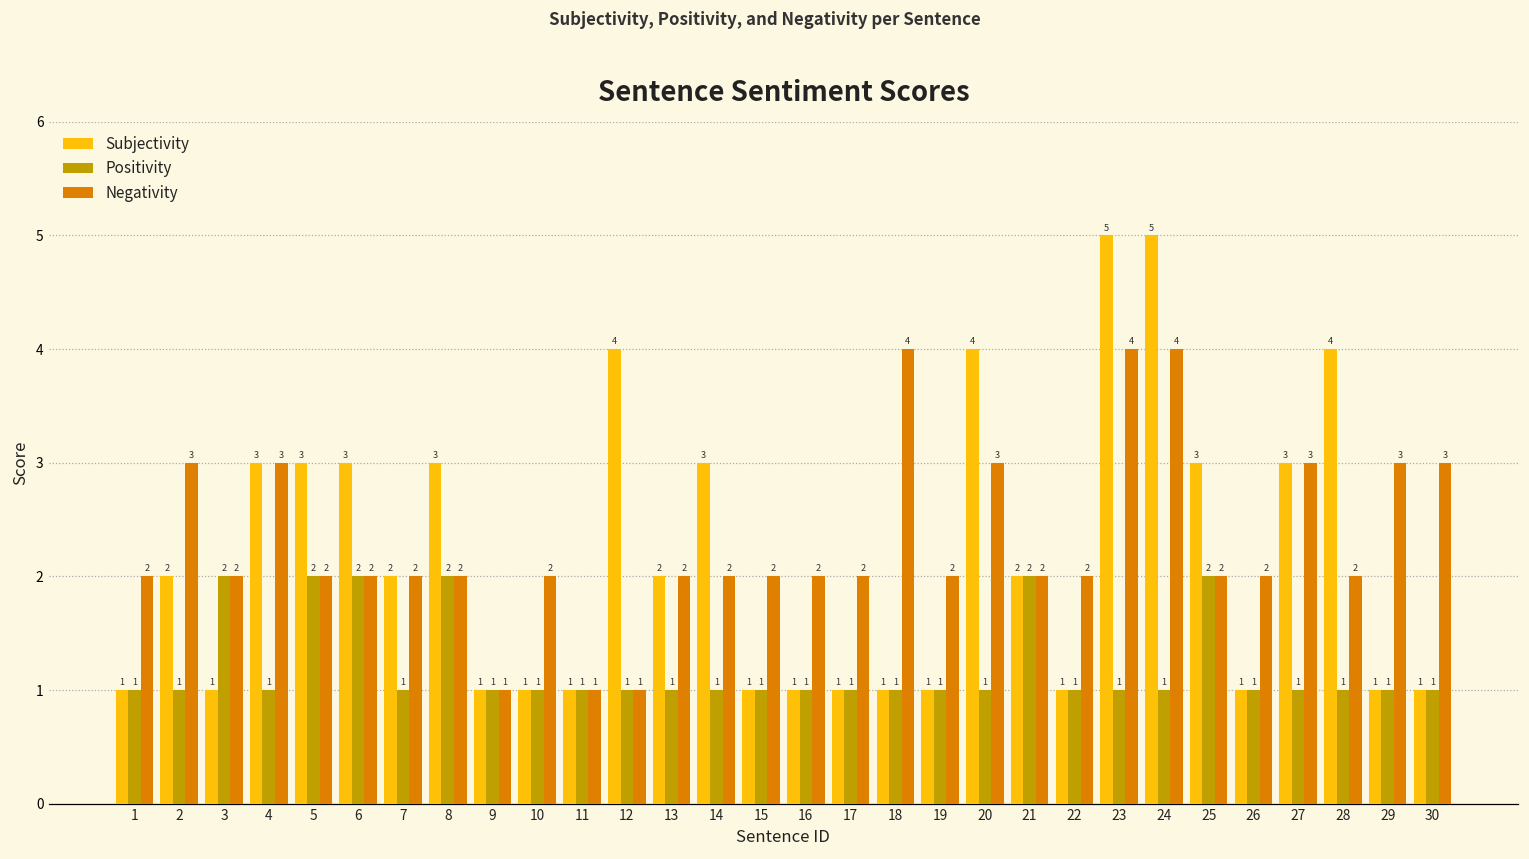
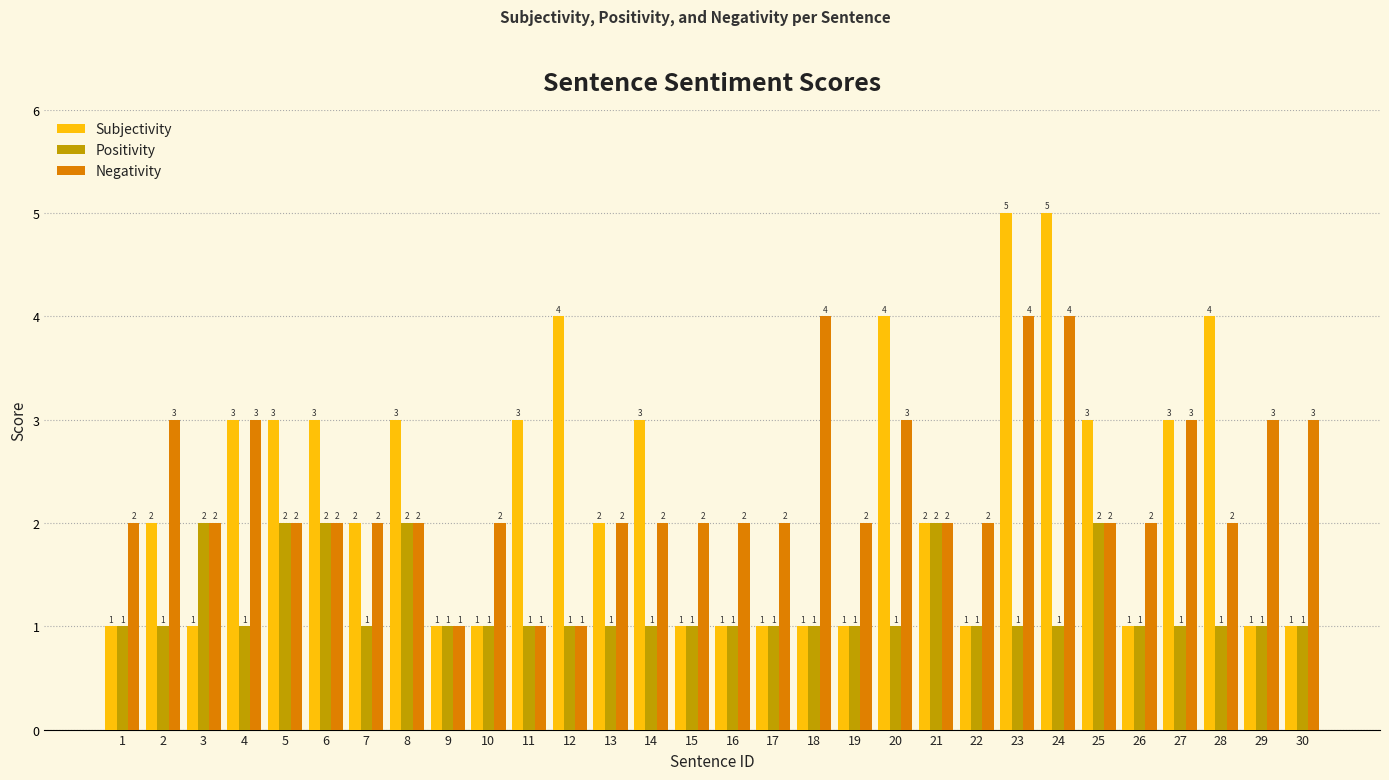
  {
    "Subjectivity": {
      "1": 1,
      "2": 2,
      "3": 1,
      "4": 3,
      "5": 3,
      "6": 3,
      "7": 2,
      "8": 3,
      "9": 1,
      "10": 1,
-     "11": 1,
+     "11": 3,
      "12": 4,
      "13": 2,
      "14": 3,
      "15": 1,
      "16": 1,
      "17": 1,
      "18": 1,
      "19": 1,
      "20": 4,
      "21": 2,
      "22": 1,
      "23": 5,
      "24": 5,
      "25": 3,
      "26": 1,
      "27": 3,
      "28": 4,
      "29": 1,
      "30": 1
    }
  }
